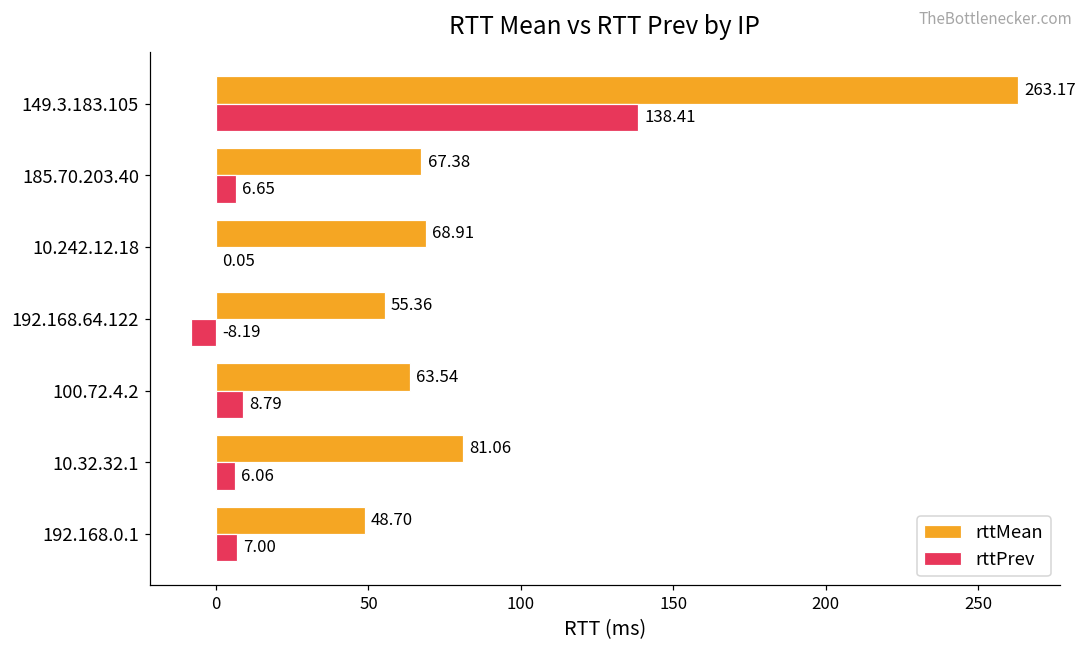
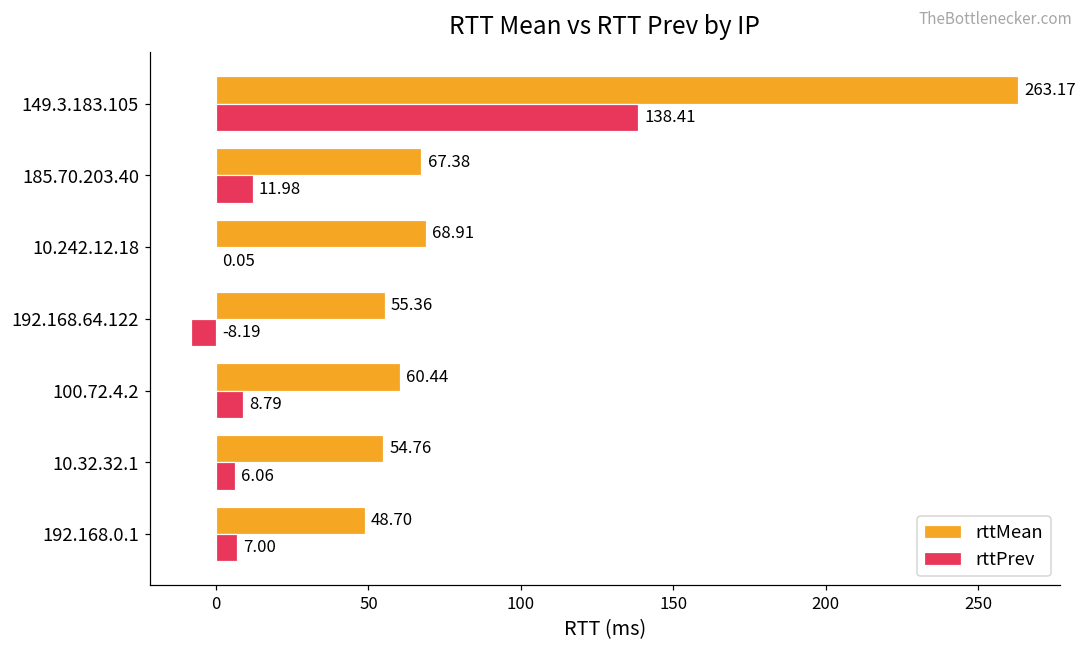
  {
    "rttMean": {
      "149.3.183.105": 263.17,
      "185.70.203.40": 67.38,
      "10.242.12.18": 68.91,
      "192.168.64.122": 55.36,
-     "100.72.4.2": 63.54,
-     "10.32.32.1": 81.06,
+     "100.72.4.2": 60.44,
+     "10.32.32.1": 54.76,
      "192.168.0.1": 48.70
    },
    "rttPrev": {
      "149.3.183.105": 138.41,
-     "185.70.203.40": 6.65,
+     "185.70.203.40": 11.98,
      "10.242.12.18": 0.05,
      "100.72.4.2": 8.79,
      "10.32.32.1": 6.06,
      "192.168.0.1": 7.00
    }
  }
